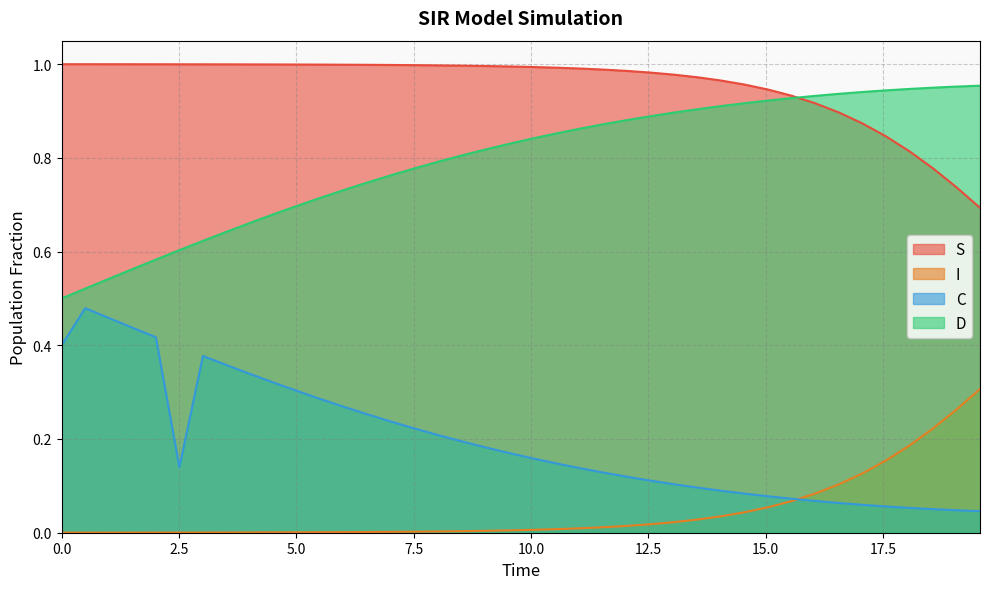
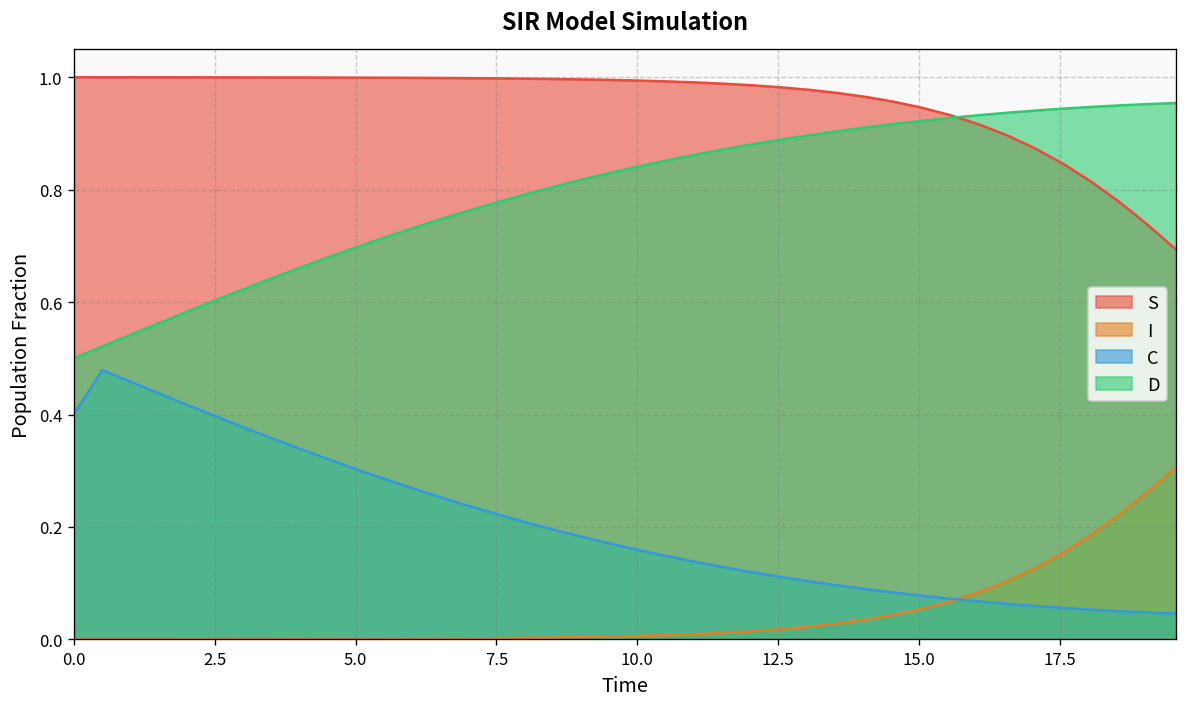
  {
    "C": {
      "0.0": 0.40,
-     "2.5": 0.14
+     "2.5": 0.40
    },
    "D": {
      "0.0": 0.50,
      "2.5": 0.60
    }
  }
